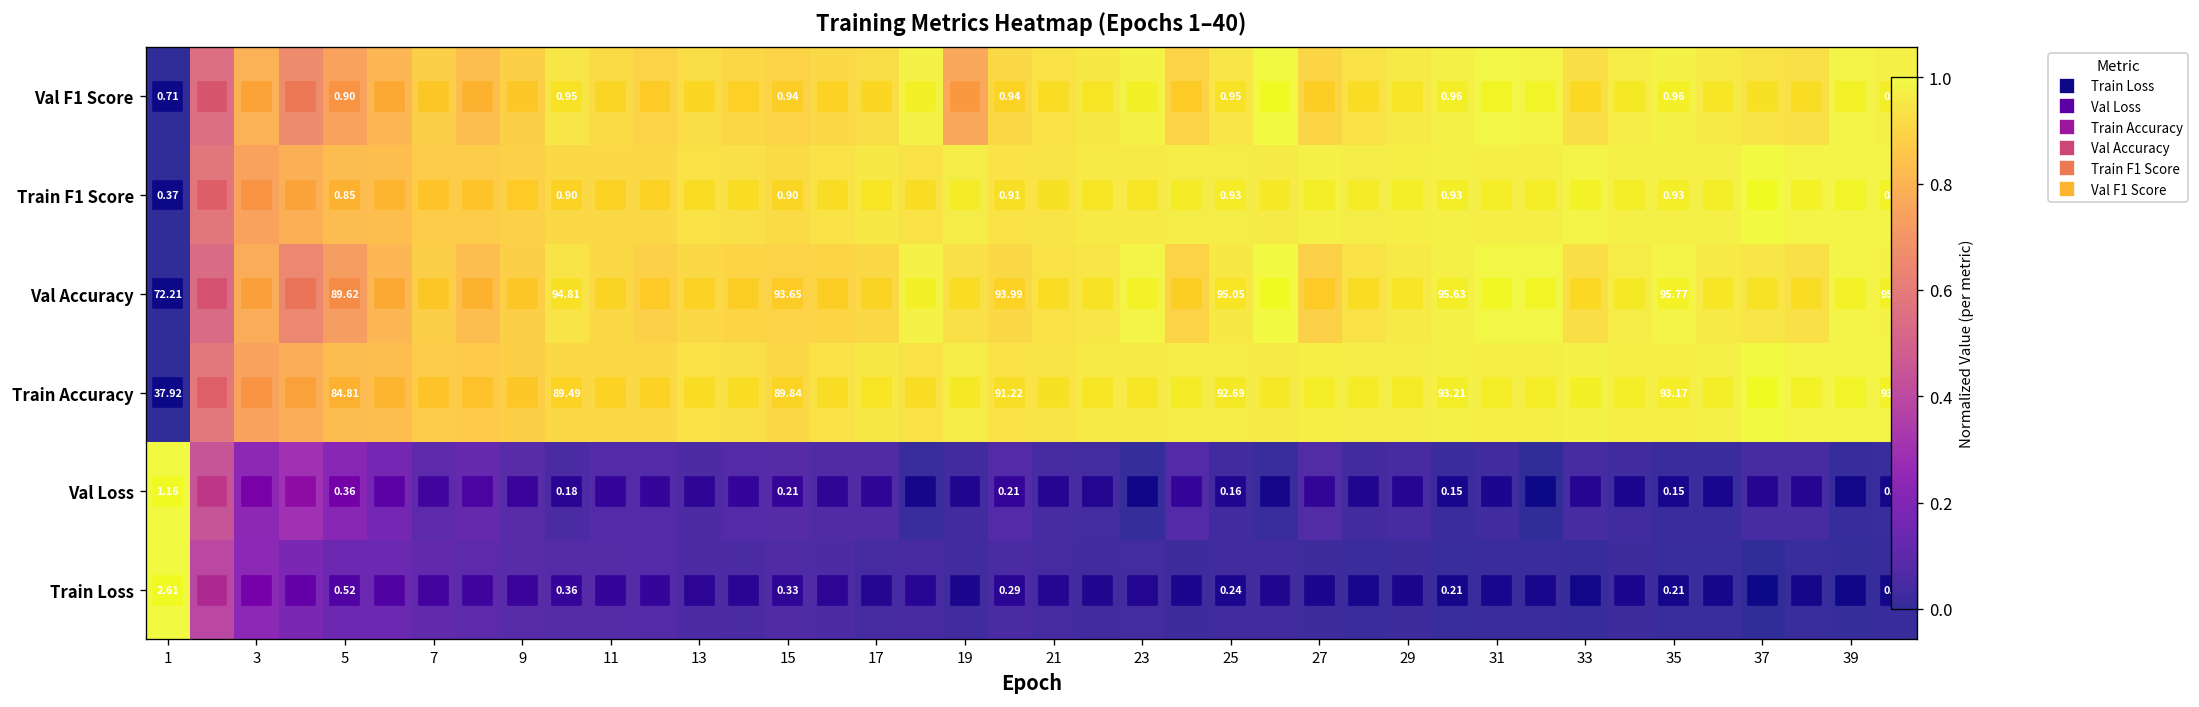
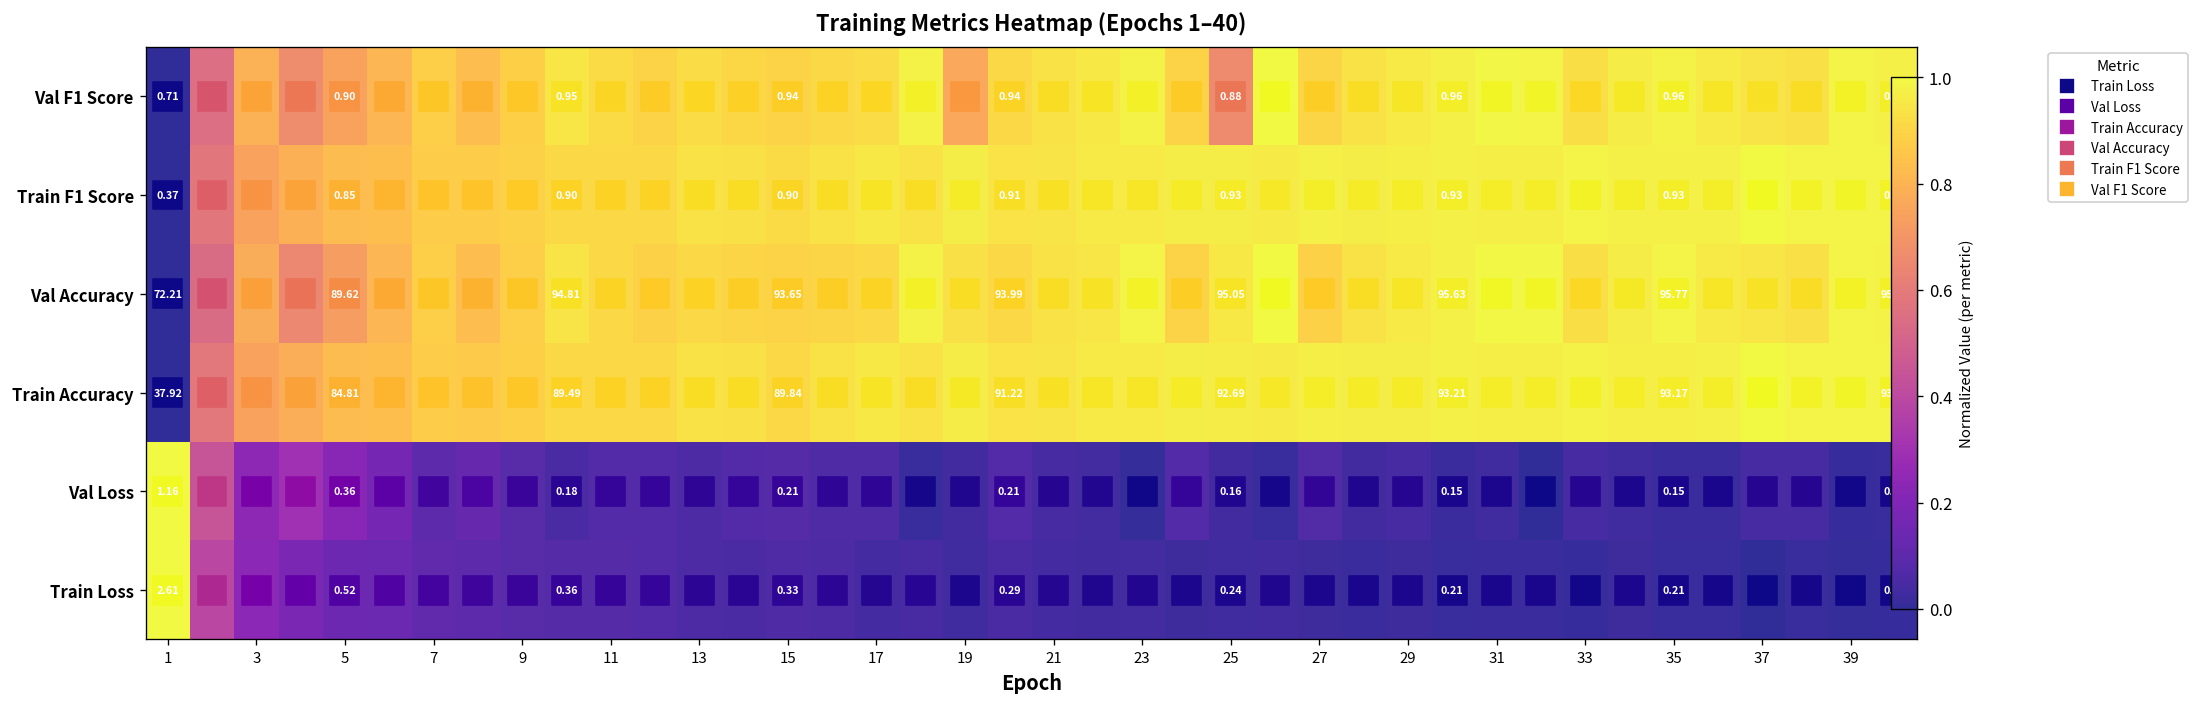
  {
    "Val F1 Score": {
-     "25": 0.95
+     "25": 0.88
    }
  }
